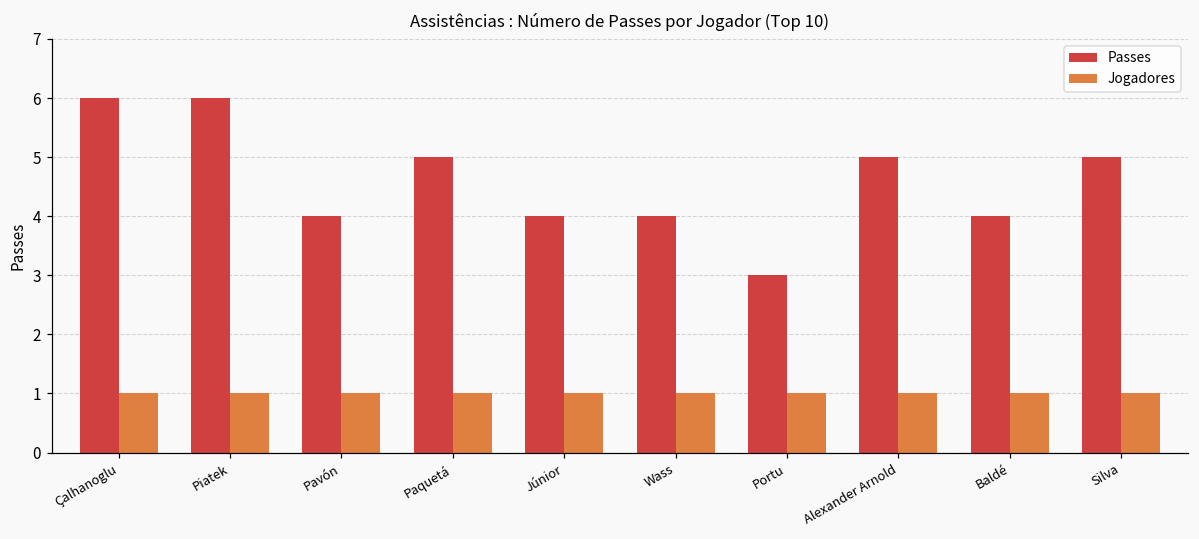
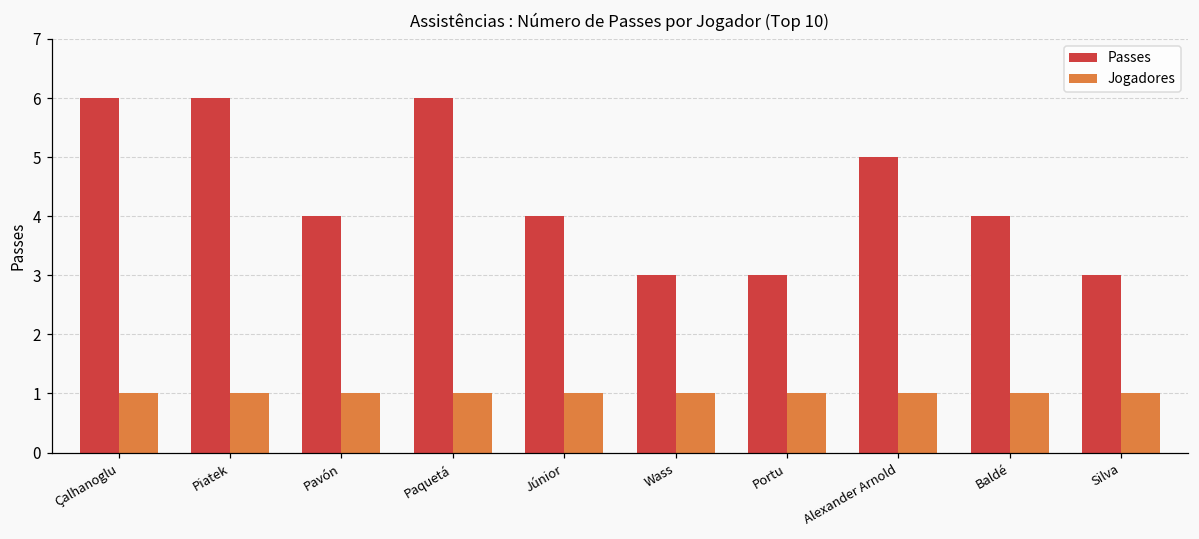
  {
    "Passes": {
      "Çalhanoglu": 6,
      "Piatek": 6,
      "Pavón": 4,
-     "Paquetá": 5,
+     "Paquetá": 6,
      "Júnior": 4,
-     "Wass": 4,
+     "Wass": 3,
      "Portu": 3,
      "Alexander Arnold": 5,
      "Baldé": 4,
-     "Silva": 5
+     "Silva": 3
    },
    "Jogadores": {
      "Çalhanoglu": 1,
      "Piatek": 1,
      "Pavón": 1,
      "Paquetá": 1,
      "Júnior": 1,
      "Wass": 1,
      "Portu": 1,
      "Alexander Arnold": 1,
      "Baldé": 1,
      "Silva": 1
    }
  }
